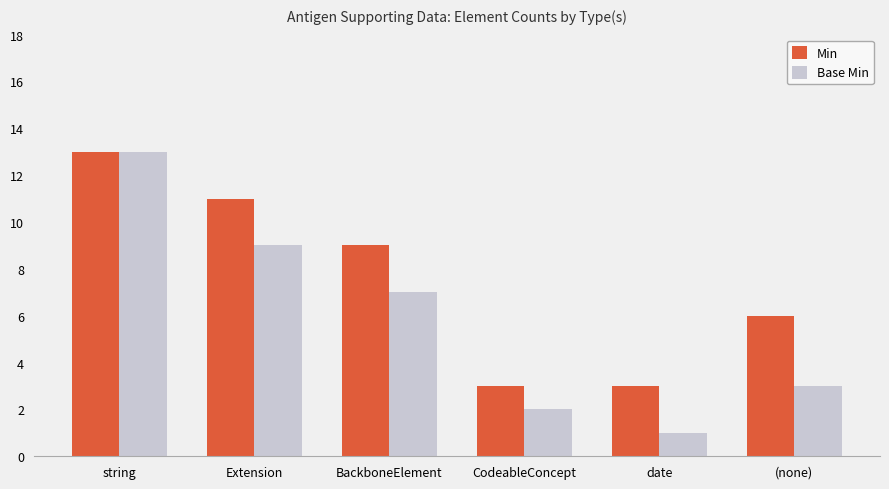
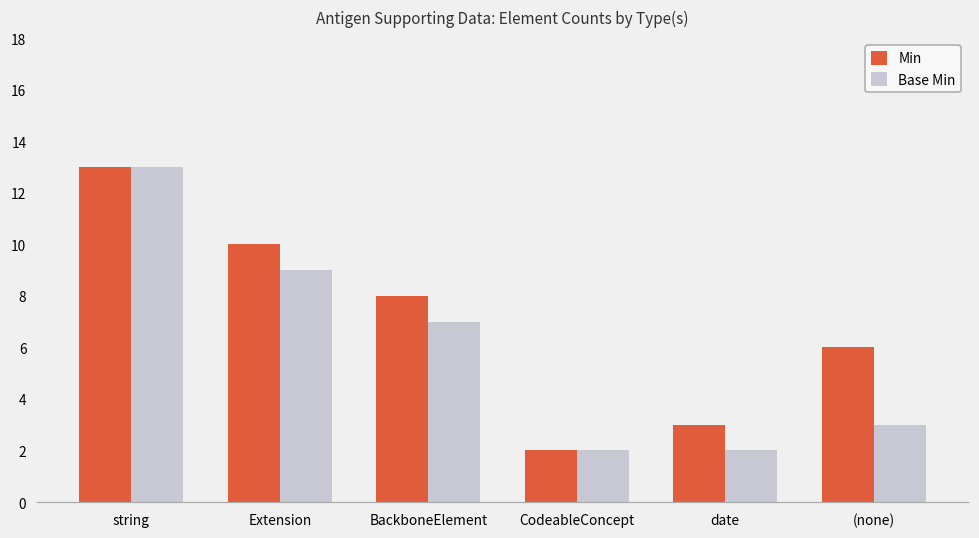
  {
    "Min": {
      "string": 13,
-     "Extension": 11,
-     "BackboneElement": 9,
-     "CodeableConcept": 3,
+     "Extension": 10,
+     "BackboneElement": 8,
+     "CodeableConcept": 2,
      "date": 3,
      "(none)": 6
    },
    "Base Min": {
      "string": 13,
      "Extension": 9,
      "BackboneElement": 7,
      "CodeableConcept": 2,
-     "date": 1,
+     "date": 2,
      "(none)": 3
    }
  }
